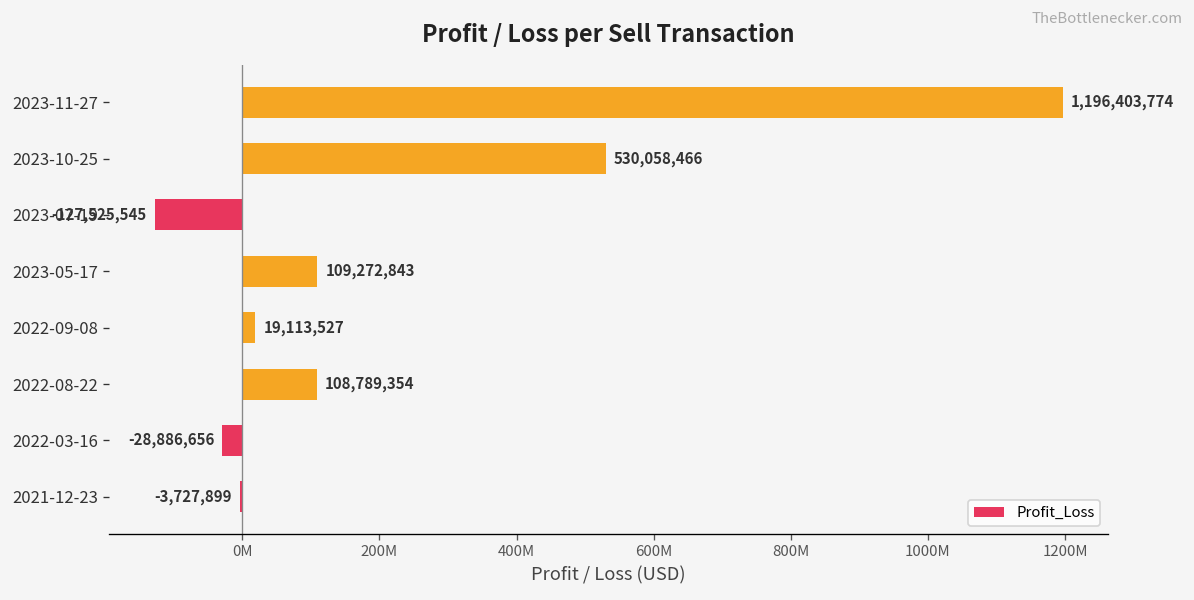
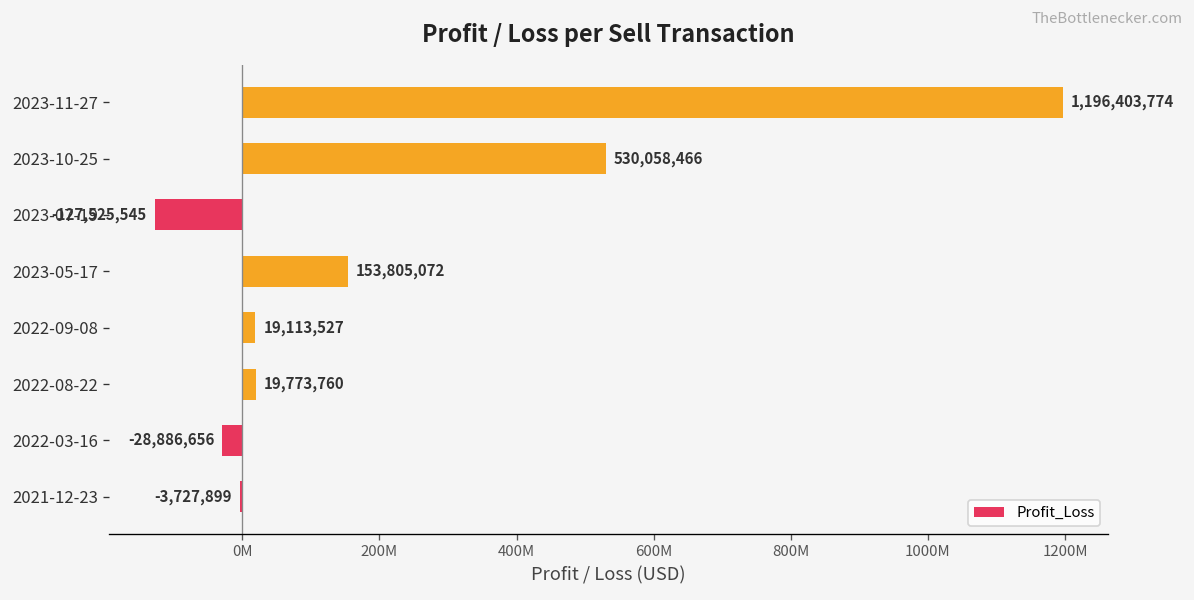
  {
    "2023-11-27": "1,196,403,774",
    "2023-10-25": "530,058,466",
    "2023-07-19": "-127,525,545",
-   "2023-05-17": "109,272,843",
+   "2023-05-17": "153,805,072",
    "2022-09-08": "19,113,527",
-   "2022-08-22": "108,789,354",
+   "2022-08-22": "19,773,760",
    "2022-03-16": "-28,886,656",
    "2021-12-23": "-3,727,899"
  }
